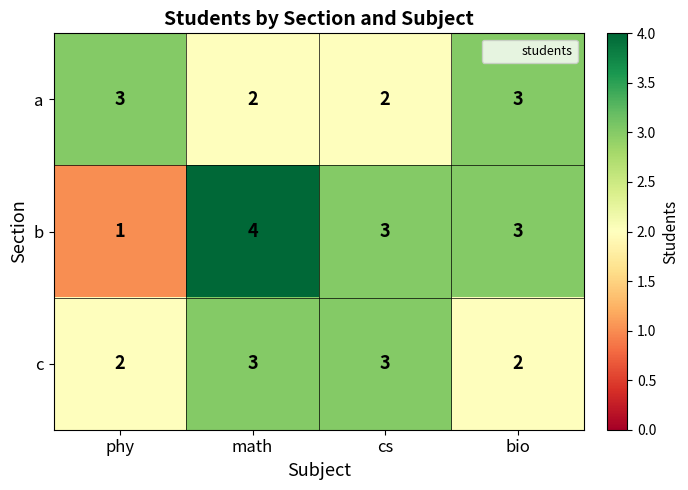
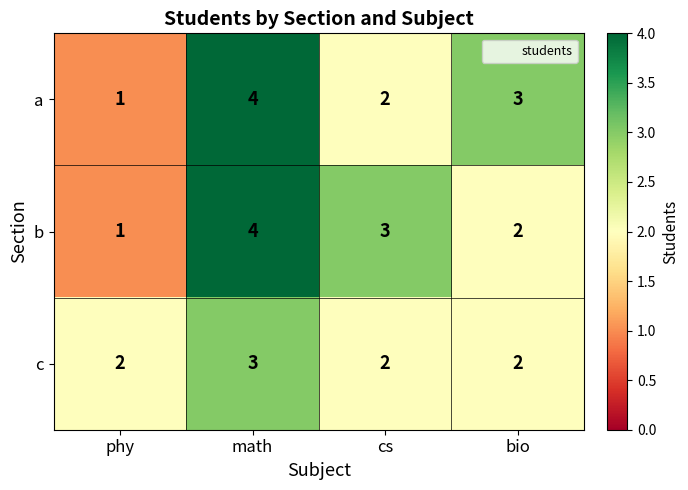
  {
    "a": {
-     "phy": 3,
-     "math": 2,
+     "phy": 1,
+     "math": 4,
      "cs": 2,
      "bio": 3
    },
    "b": {
      "phy": 1,
      "math": 4,
      "cs": 3,
-     "bio": 3
+     "bio": 2
    },
    "c": {
      "phy": 2,
      "math": 3,
-     "cs": 3,
+     "cs": 2,
      "bio": 2
    }
  }
